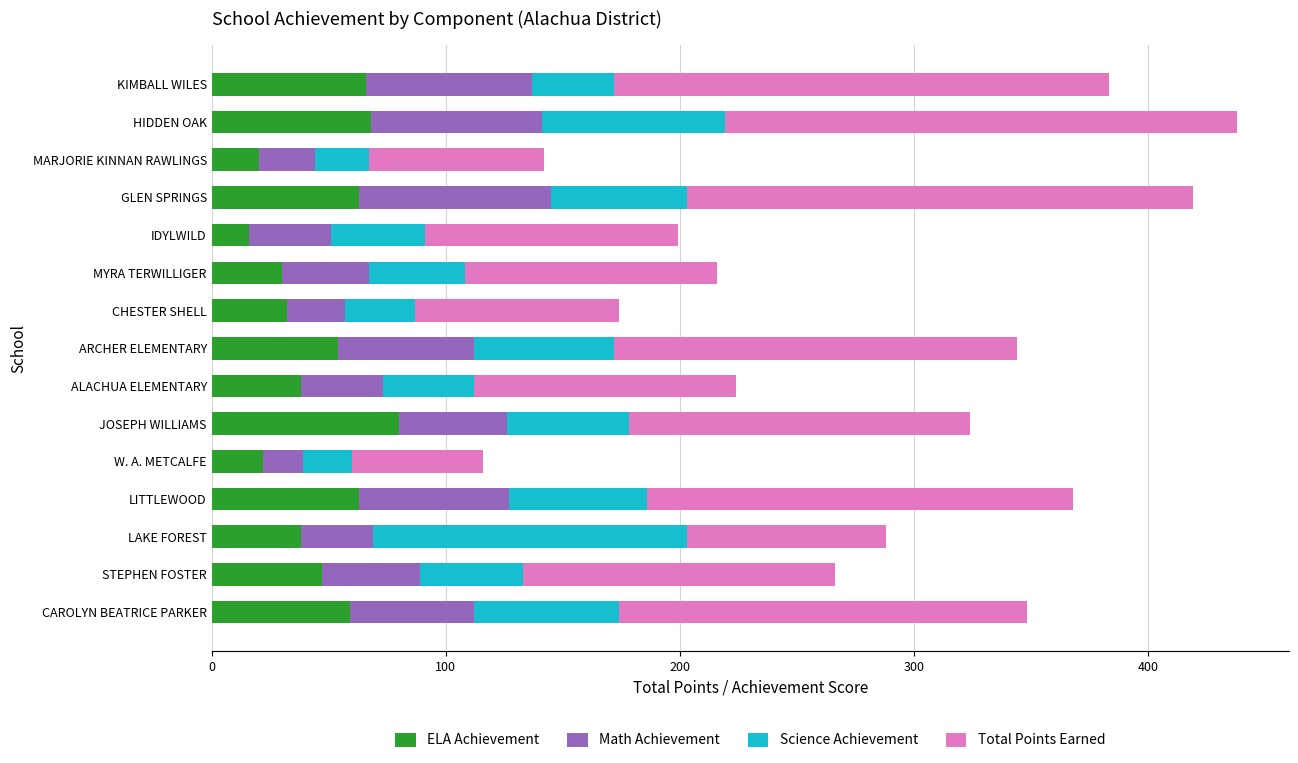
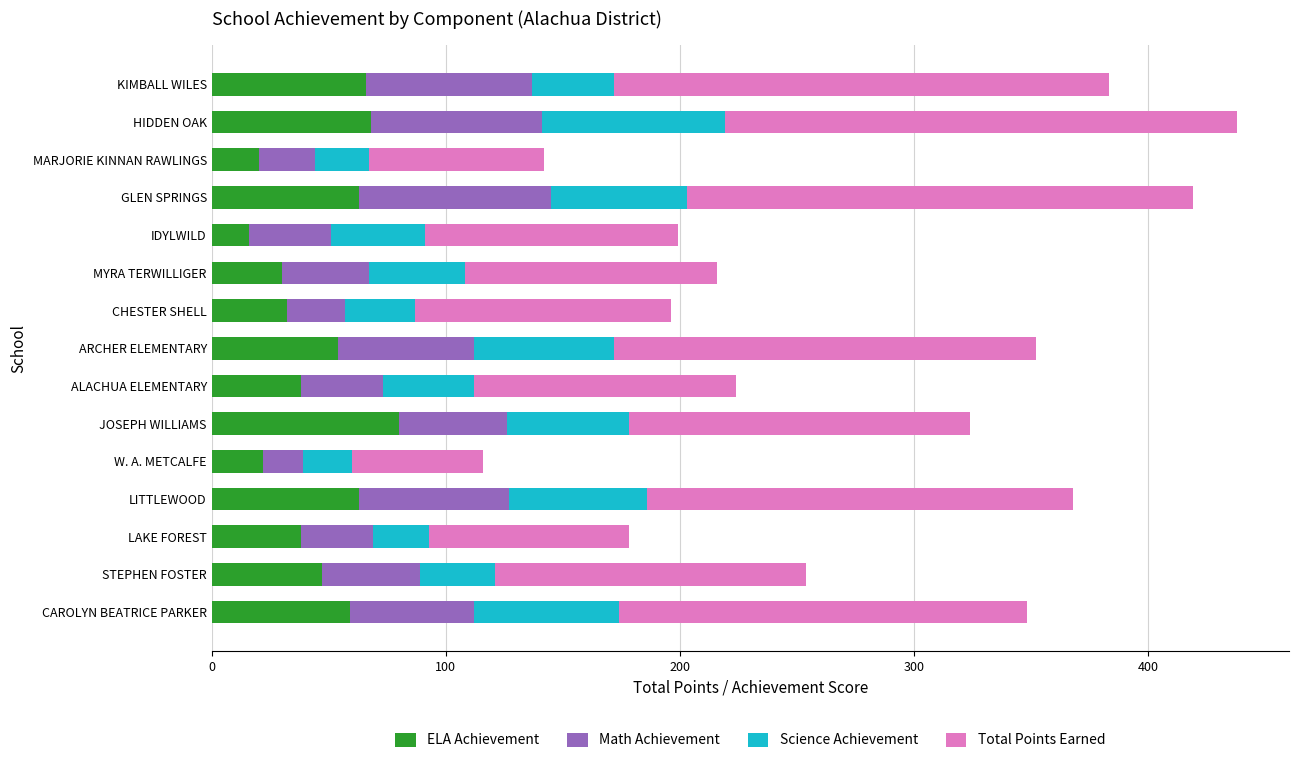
  {
    "ELA Achievement": {
      "KIMBALL WILES": 66,
      "HIDDEN OAK": 68,
      "MARJORIE KINNAN RAWLINGS": 20,
      "GLEN SPRINGS": 63,
      "IDYLWILD": 16,
      "MYRA TERWILLIGER": 30,
      "CHESTER SHELL": 32,
      "ARCHER ELEMENTARY": 54,
      "ALACHUA ELEMENTARY": 38,
      "JOSEPH WILLIAMS": 80,
      "W. A. METCALFE": 22,
      "LITTLEWOOD": 63,
      "LAKE FOREST": 38,
      "STEPHEN FOSTER": 47,
      "CAROLYN BEATRICE PARKER": 59
    },
    "Math Achievement": {
      "KIMBALL WILES": 71,
      "HIDDEN OAK": 73,
      "MARJORIE KINNAN RAWLINGS": 24,
      "GLEN SPRINGS": 82,
      "IDYLWILD": 35,
      "MYRA TERWILLIGER": 37,
      "CHESTER SHELL": 25,
      "ARCHER ELEMENTARY": 58,
      "ALACHUA ELEMENTARY": 35,
      "JOSEPH WILLIAMS": 46,
      "W. A. METCALFE": 17,
      "LITTLEWOOD": 64,
      "LAKE FOREST": 31,
      "STEPHEN FOSTER": 42,
      "CAROLYN BEATRICE PARKER": 53
    },
    "Science Achievement": {
      "KIMBALL WILES": 35,
      "HIDDEN OAK": 78,
      "MARJORIE KINNAN RAWLINGS": 23,
      "GLEN SPRINGS": 58,
      "IDYLWILD": 40,
      "MYRA TERWILLIGER": 41,
      "CHESTER SHELL": 30,
      "ARCHER ELEMENTARY": 60,
      "ALACHUA ELEMENTARY": 39,
      "JOSEPH WILLIAMS": 52,
      "W. A. METCALFE": 21,
      "LITTLEWOOD": 59,
-     "LAKE FOREST": 134,
-     "STEPHEN FOSTER": 44,
+     "LAKE FOREST": 24,
+     "STEPHEN FOSTER": 32,
      "CAROLYN BEATRICE PARKER": 62
    },
    "Total Points Earned": {
      "KIMBALL WILES": 211,
      "HIDDEN OAK": 219,
      "MARJORIE KINNAN RAWLINGS": 75,
      "GLEN SPRINGS": 216,
      "IDYLWILD": 108,
      "MYRA TERWILLIGER": 108,
-     "CHESTER SHELL": 87,
-     "ARCHER ELEMENTARY": 172,
+     "CHESTER SHELL": 109,
+     "ARCHER ELEMENTARY": 180,
      "ALACHUA ELEMENTARY": 112,
      "JOSEPH WILLIAMS": 146,
      "W. A. METCALFE": 56,
      "LITTLEWOOD": 182,
      "LAKE FOREST": 85,
      "STEPHEN FOSTER": 133,
      "CAROLYN BEATRICE PARKER": 174
    }
  }
